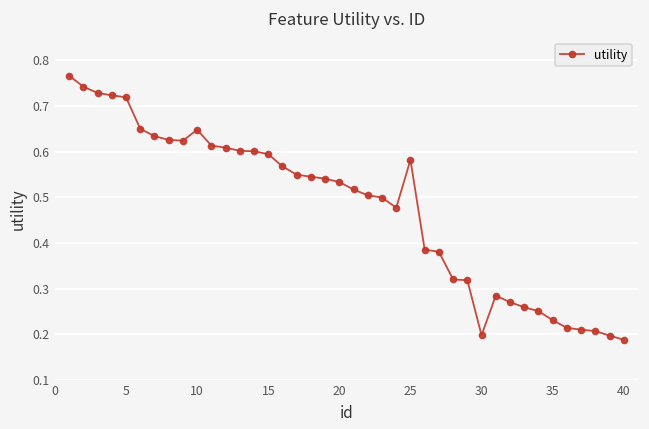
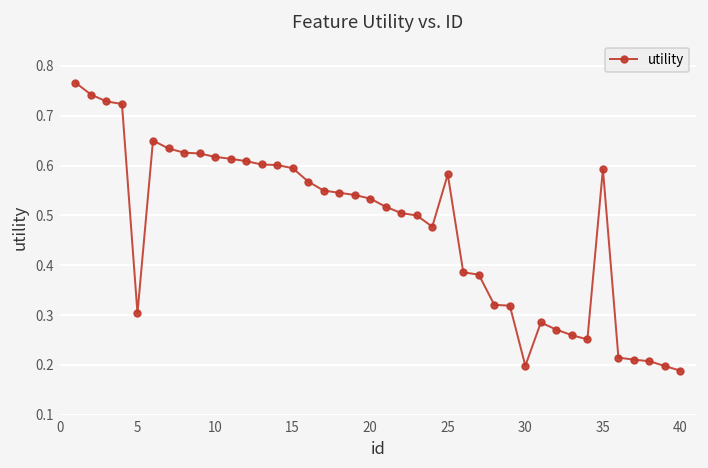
  {
-   "5": 0.72,
-   "10": 0.65,
+   "5": 0.30,
+   "10": 0.62,
    "15": 0.59,
    "20": 0.53,
    "25": 0.58,
    "30": 0.20,
-   "35": 0.23,
+   "35": 0.59,
    "40": 0.19
  }
